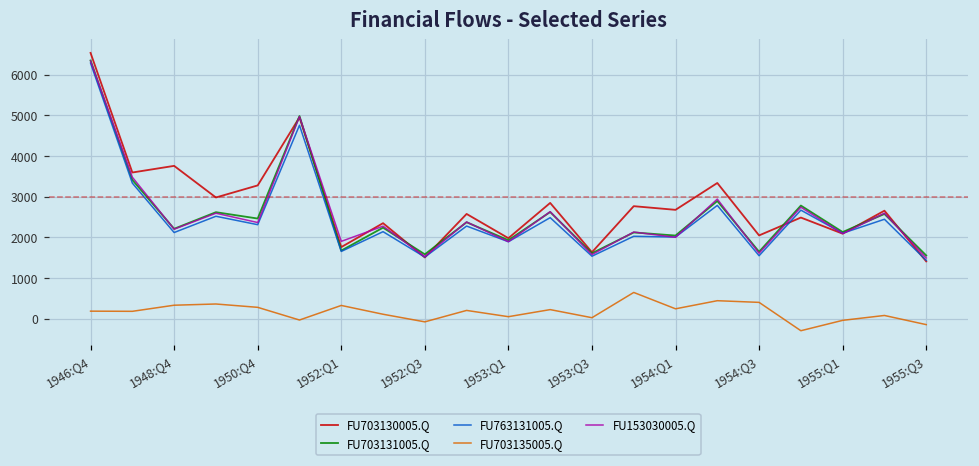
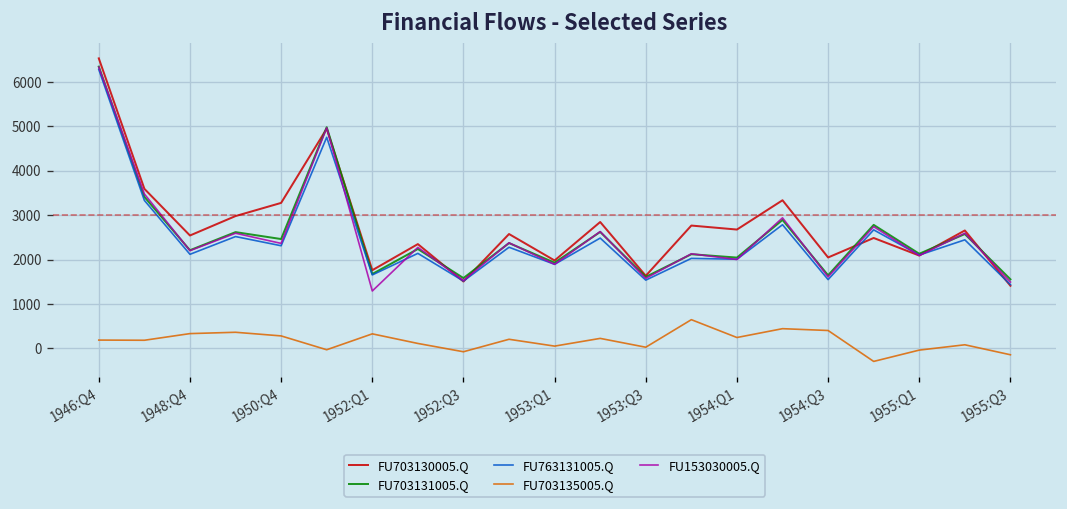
  {
    "FU703130005.Q": {
      "1946:Q4": 6500,
-     "1948:Q4": 3800,
+     "1948:Q4": 2500,
      "1950:Q4": 3300,
      "1952:Q1": 1800,
      "1954:Q1": 2700,
      "1954:Q3": 2000
    },
    "FU703131005.Q": {
      "1950:Q4": 2500
    },
    "FU763131005.Q": {
      "1948:Q4": 2100
    },
    "FU703135005.Q": {
      "1946:Q4": 200,
      "1948:Q4": 300,
      "1950:Q4": 300,
      "1952:Q1": 300,
      "1952:Q3": -100,
      "1953:Q1": 100,
      "1953:Q3": 0,
      "1954:Q1": 200,
      "1954:Q3": 400,
      "1955:Q1": 0,
      "1955:Q3": -100
    },
    "FU153030005.Q": {
-     "1952:Q1": 1900
+     "1952:Q1": 1300
    }
  }
